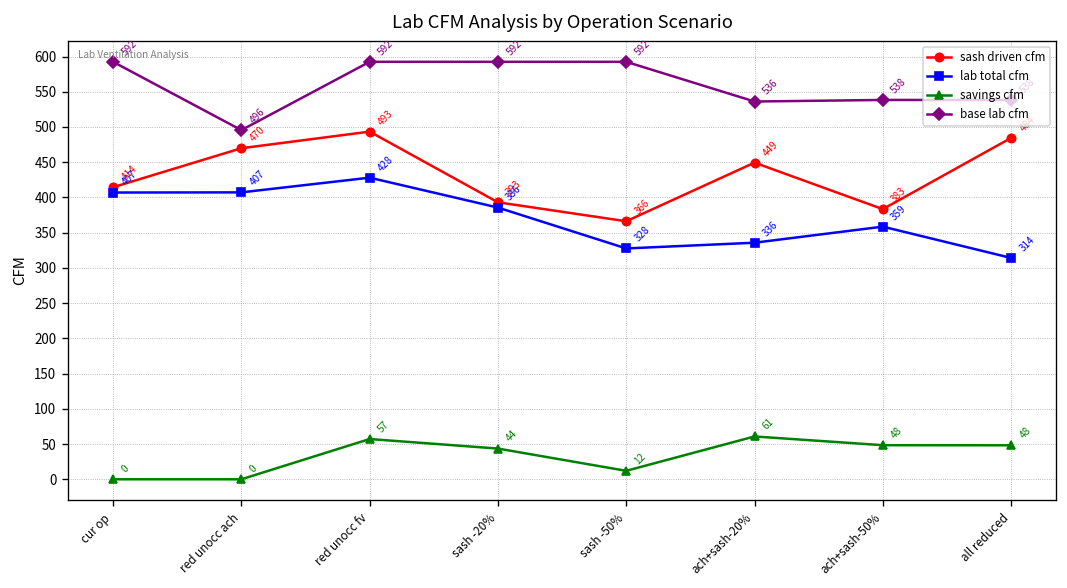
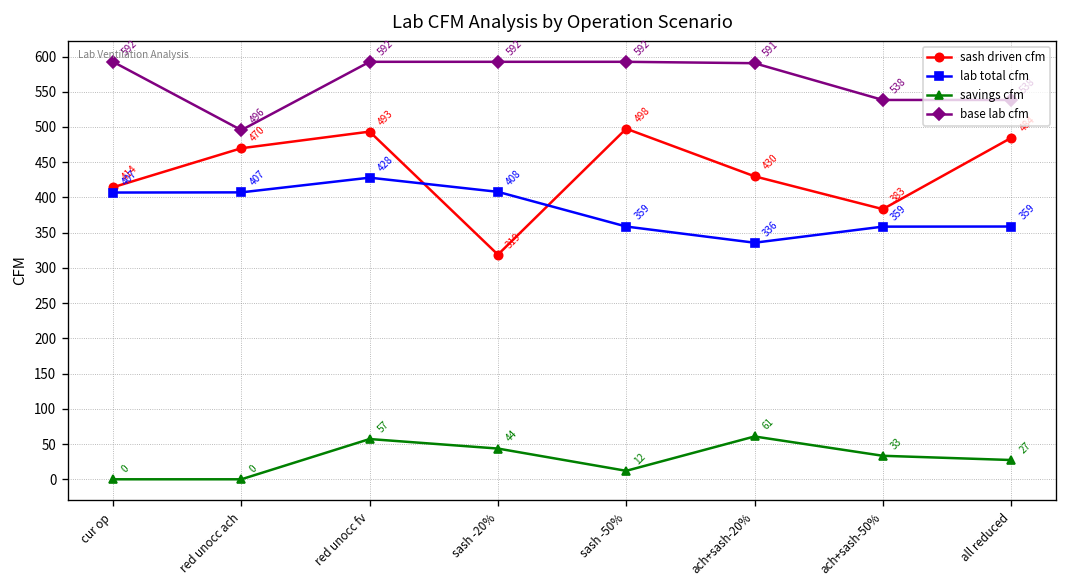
  {
    "sash driven cfm": {
      "red unocc ach": 470,
      "red unocc fv": 493,
-     "sash -20%": 393,
-     "sash -50%": 366,
-     "ach+sash-20%": 449,
+     "sash -20%": 319,
+     "sash -50%": 498,
+     "ach+sash-20%": 430,
      "ach+sash-50%": 383
    },
    "lab total cfm": {
      "red unocc ach": 407,
      "red unocc fv": 428,
-     "sash -20%": 386,
-     "sash -50%": 328,
+     "sash -20%": 408,
+     "sash -50%": 359,
      "ach+sash-20%": 336,
      "ach+sash-50%": 359,
-     "all reduced": 314
+     "all reduced": 359
    },
    "savings cfm": {
      "cur op": 0,
      "red unocc ach": 0,
      "red unocc fv": 57,
      "sash -20%": 44,
      "sash -50%": 12,
      "ach+sash-20%": 61,
-     "ach+sash-50%": 48,
-     "all reduced": 48
+     "ach+sash-50%": 33,
+     "all reduced": 27
    },
    "base lab cfm": {
      "red unocc ach": 496,
      "red unocc fv": 592,
      "sash -20%": 592,
      "sash -50%": 592,
-     "ach+sash-20%": 536,
+     "ach+sash-20%": 591,
      "ach+sash-50%": 538
    }
  }
